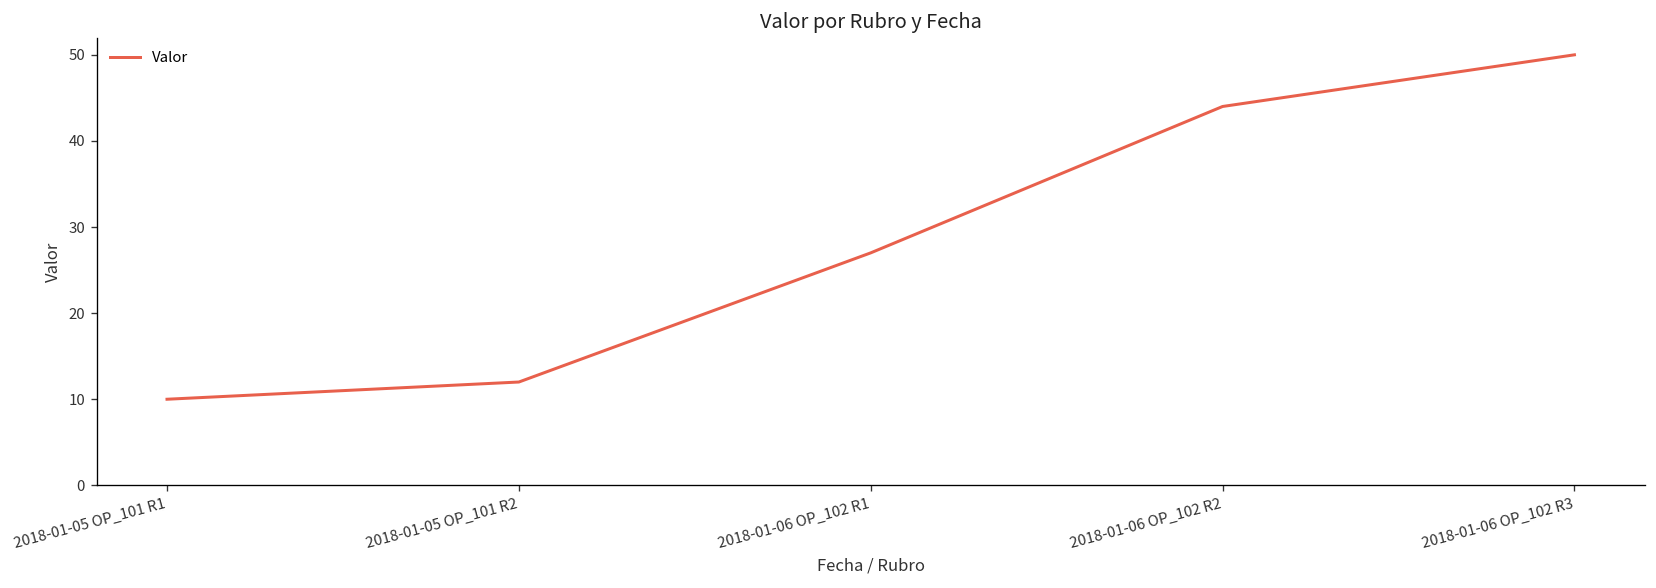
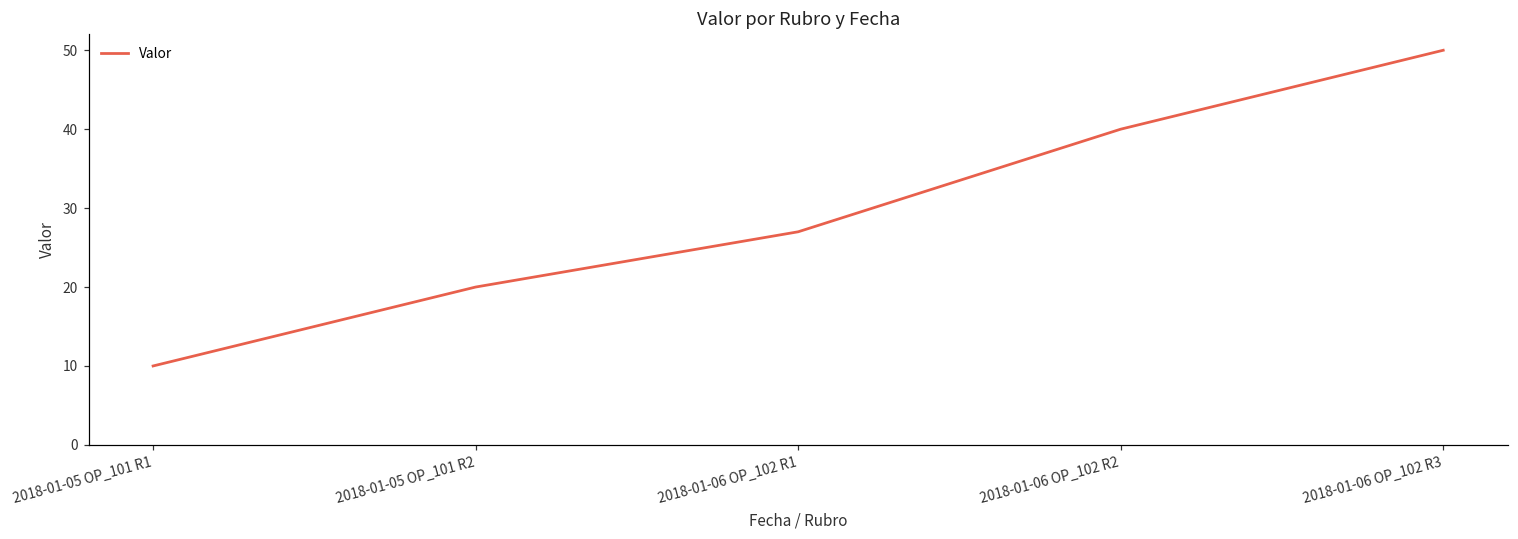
  {
    "2018-01-05 OP_101 R1": 10,
-   "2018-01-05 OP_101 R2": 12,
+   "2018-01-05 OP_101 R2": 20,
    "2018-01-06 OP_102 R1": 27,
-   "2018-01-06 OP_102 R2": 44,
+   "2018-01-06 OP_102 R2": 40,
    "2018-01-06 OP_102 R3": 50
  }
